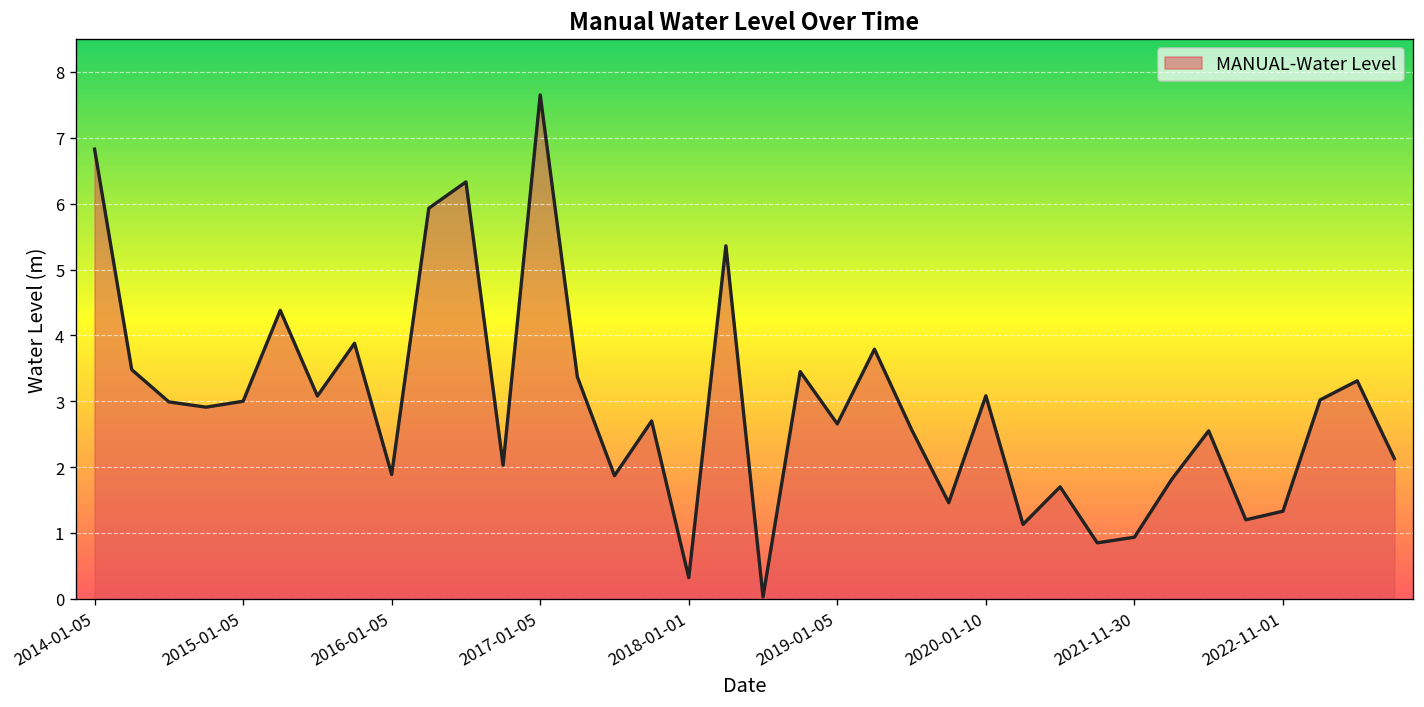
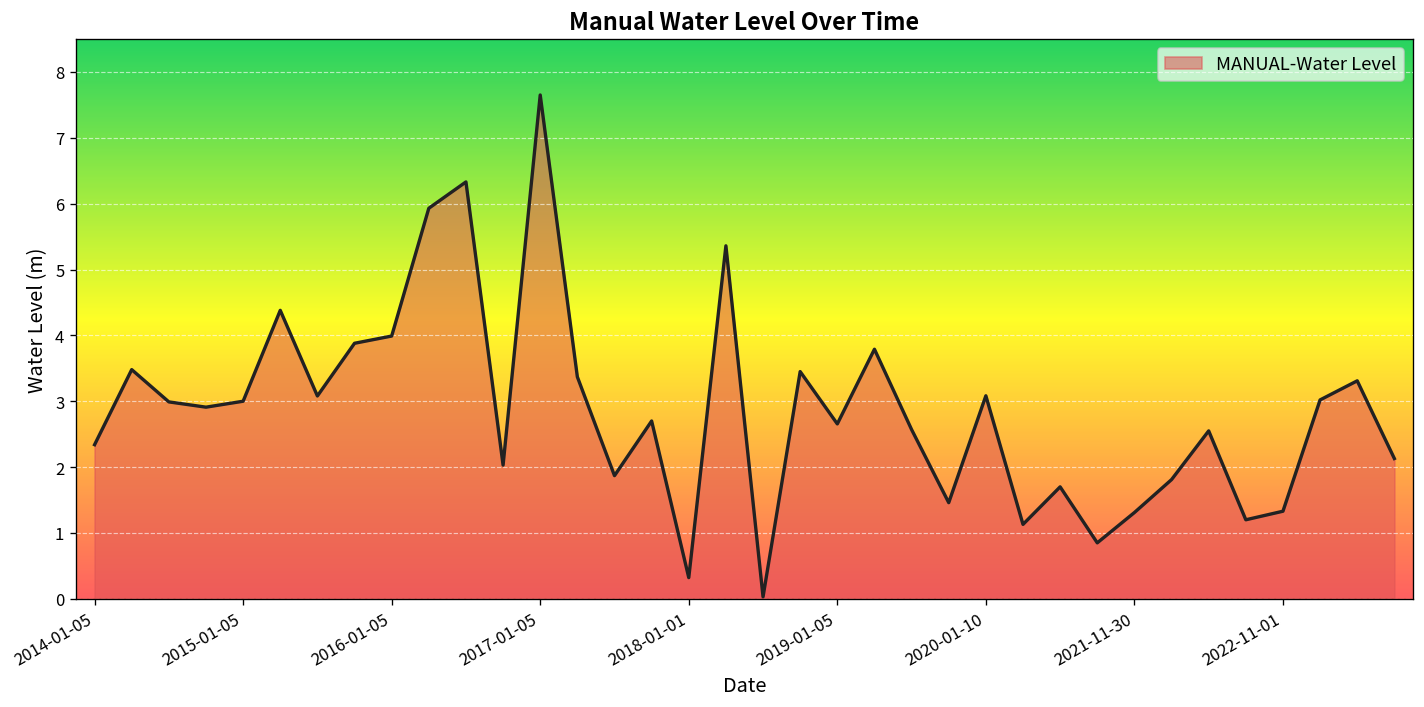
  {
-   "2014-01-05": 6.8,
+   "2014-01-05": 2.3,
    "2015-01-05": 3.0,
-   "2016-01-05": 1.9,
+   "2016-01-05": 4.0,
    "2017-01-05": 7.7,
    "2018-01-01": 0.3,
    "2019-01-05": 2.7,
    "2020-01-10": 3.1,
-   "2021-11-30": 0.9,
+   "2021-11-30": 1.3,
    "2022-11-01": 1.3
  }
